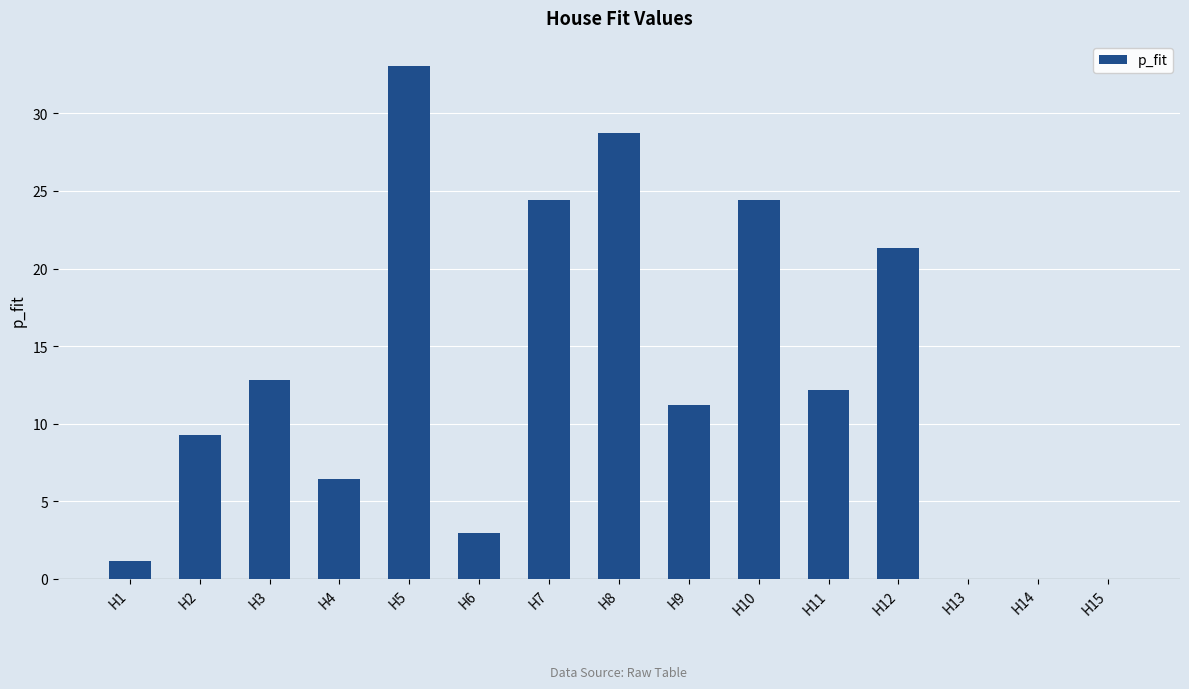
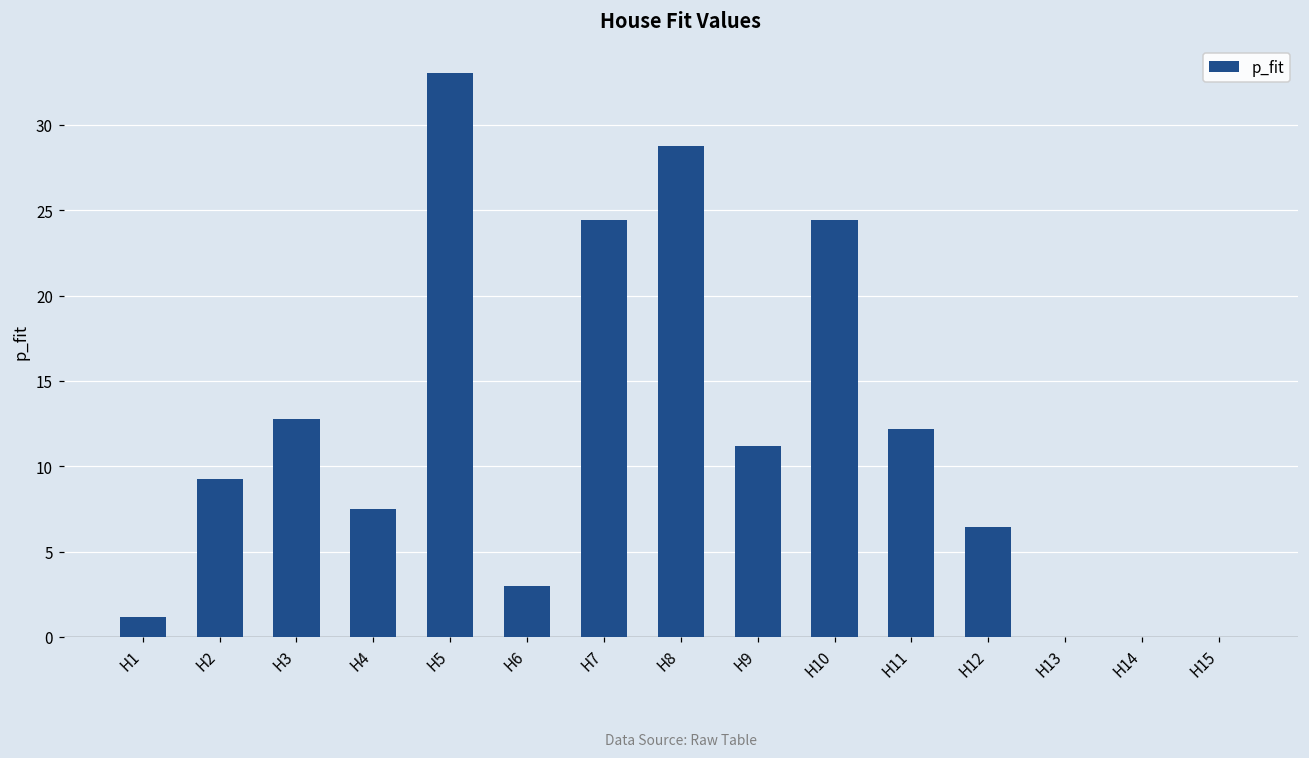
  {
    "H1": 1.2,
    "H2": 9.3,
    "H3": 12.8,
-   "H4": 6.4,
+   "H4": 7.5,
    "H5": 33.0,
    "H6": 3.0,
    "H7": 24.4,
    "H8": 28.7,
    "H9": 11.2,
    "H10": 24.4,
    "H11": 12.2,
-   "H12": 21.3,
+   "H12": 6.4,
    "H13": 0.0,
    "H14": 0.0,
    "H15": 0.0
  }
